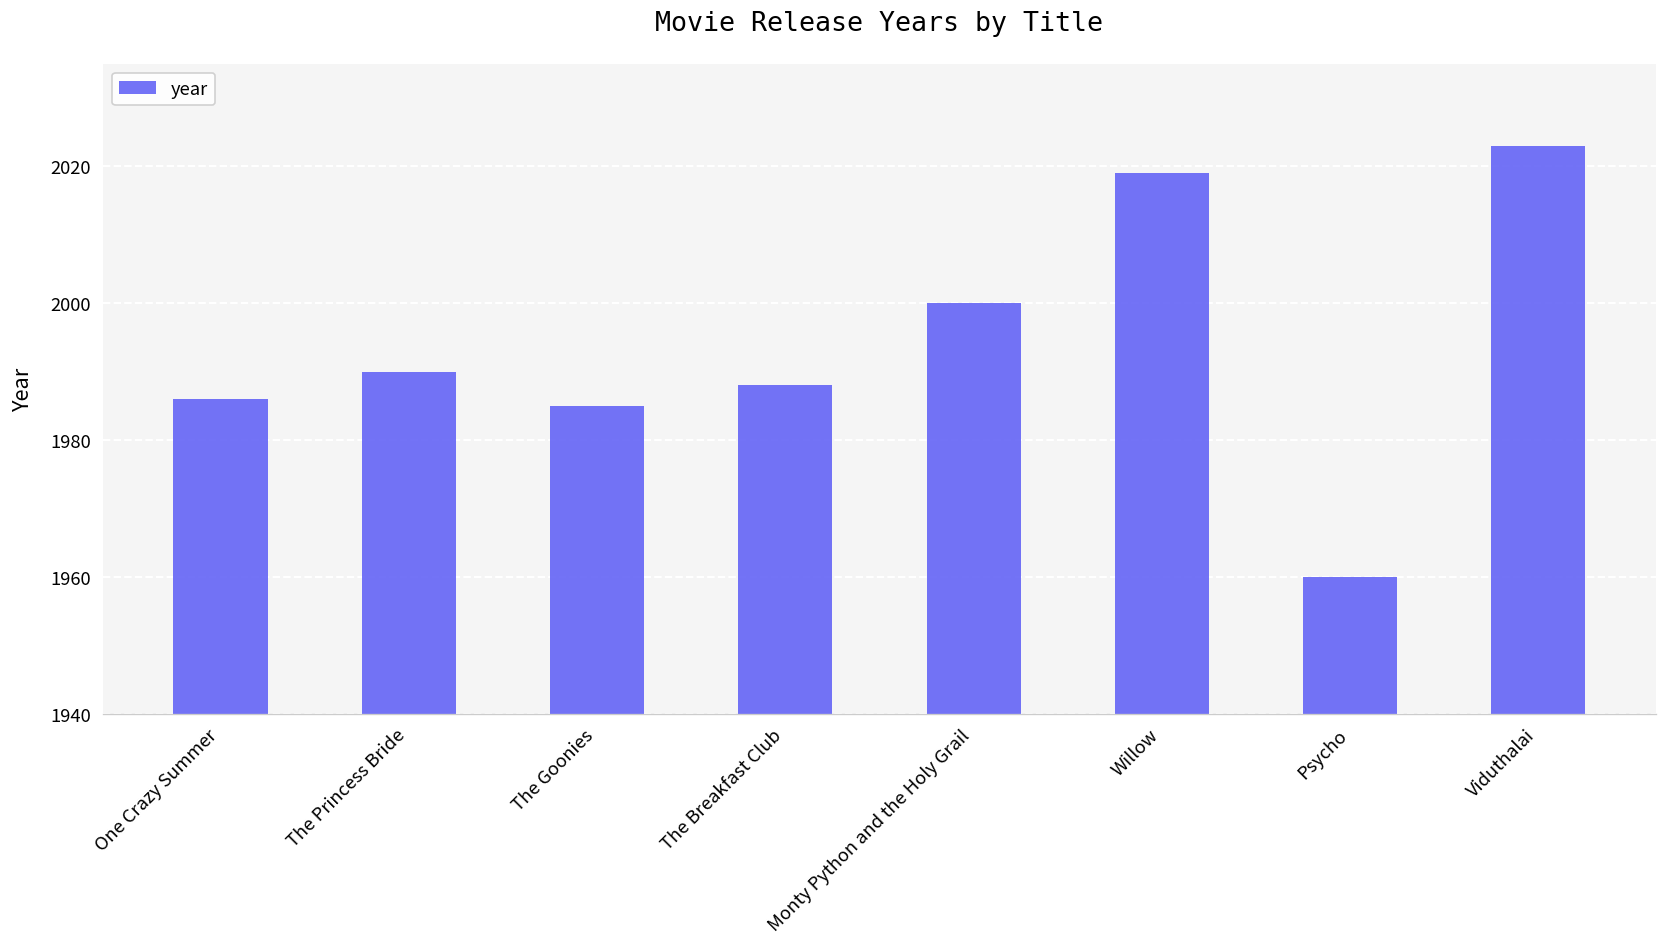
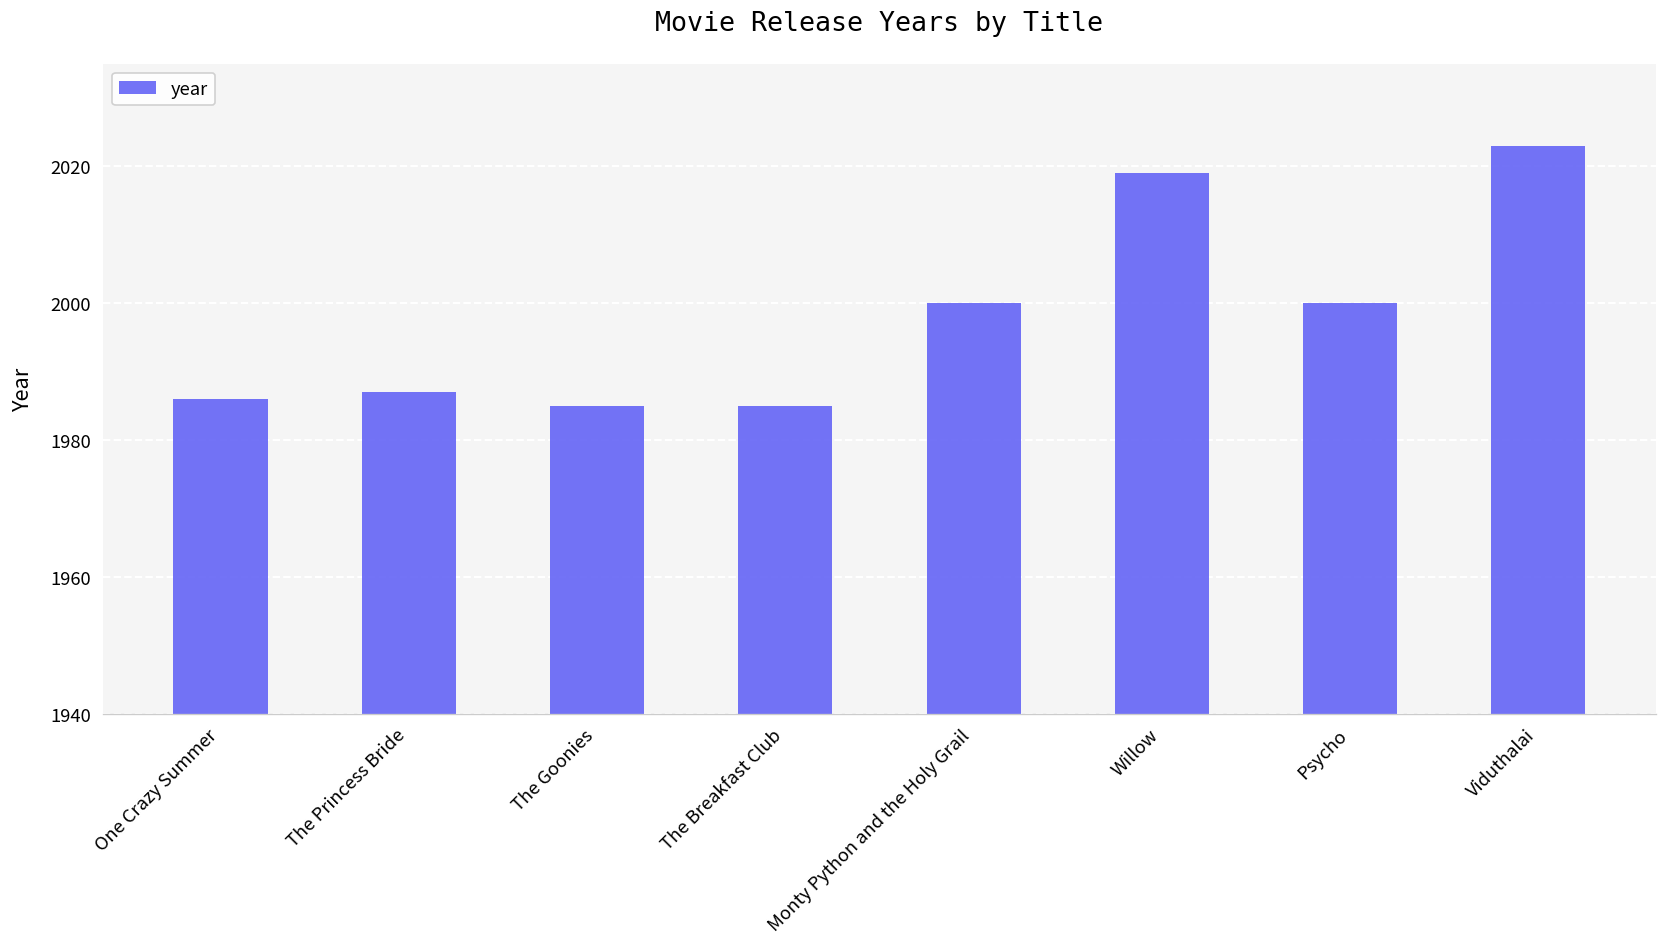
  {
    "One Crazy Summer": 1986,
-   "The Princess Bride": 1990,
+   "The Princess Bride": 1987,
    "The Goonies": 1985,
-   "The Breakfast Club": 1988,
+   "The Breakfast Club": 1985,
    "Monty Python and the Holy Grail": 2000,
    "Willow": 2019,
-   "Psycho": 1960,
+   "Psycho": 2000,
    "Viduthalai": 2023
  }
